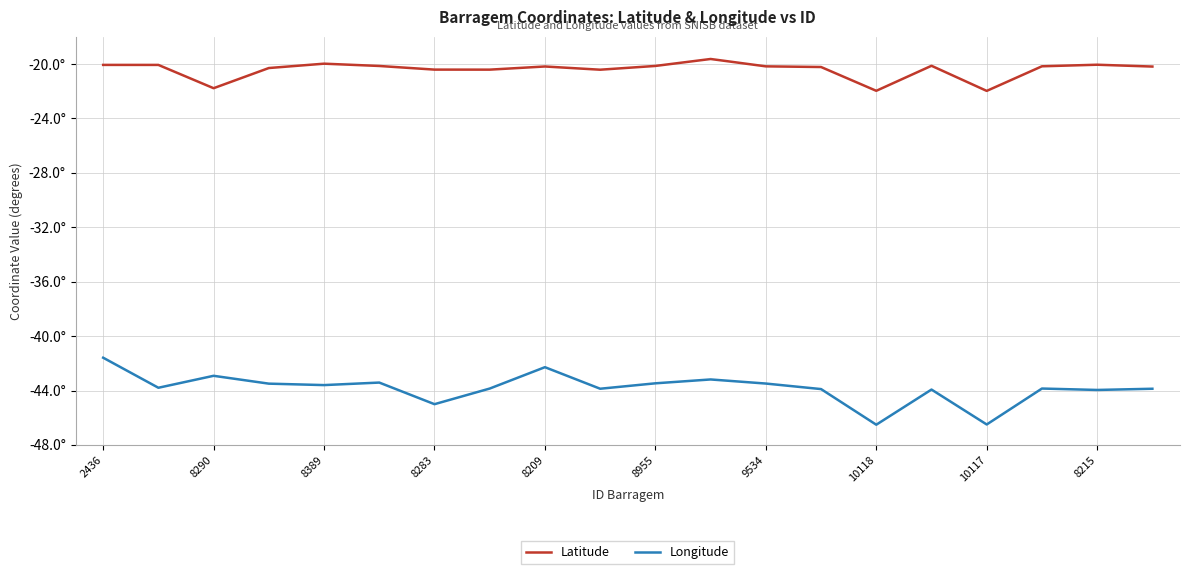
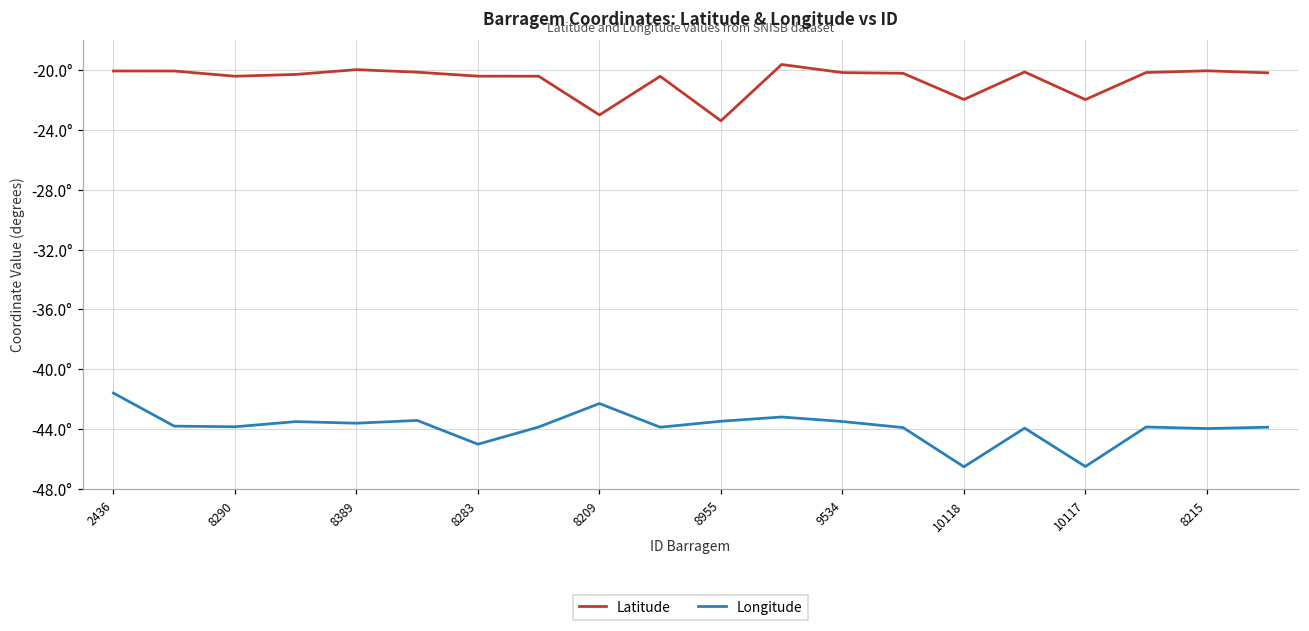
  {
    "Latitude": {
      "2436": "-20.1°",
-     "8290": "-21.8°",
+     "8290": "-20.4°",
      "8389": "-20.0°",
      "8283": "-20.4°",
-     "8209": "-20.2°",
-     "8955": "-20.1°",
+     "8209": "-23.0°",
+     "8955": "-23.4°",
      "9534": "-20.2°",
      "10118": "-22.0°",
      "10117": "-22.0°",
      "8215": "-20.0°"
    },
    "Longitude": {
      "2436": "-41.6°",
-     "8290": "-42.9°",
+     "8290": "-43.8°",
      "8389": "-43.6°",
      "8283": "-45.0°",
      "8209": "-42.3°",
      "8955": "-43.5°",
      "9534": "-43.5°",
      "10118": "-46.5°",
      "10117": "-46.5°",
      "8215": "-44.0°"
    }
  }
